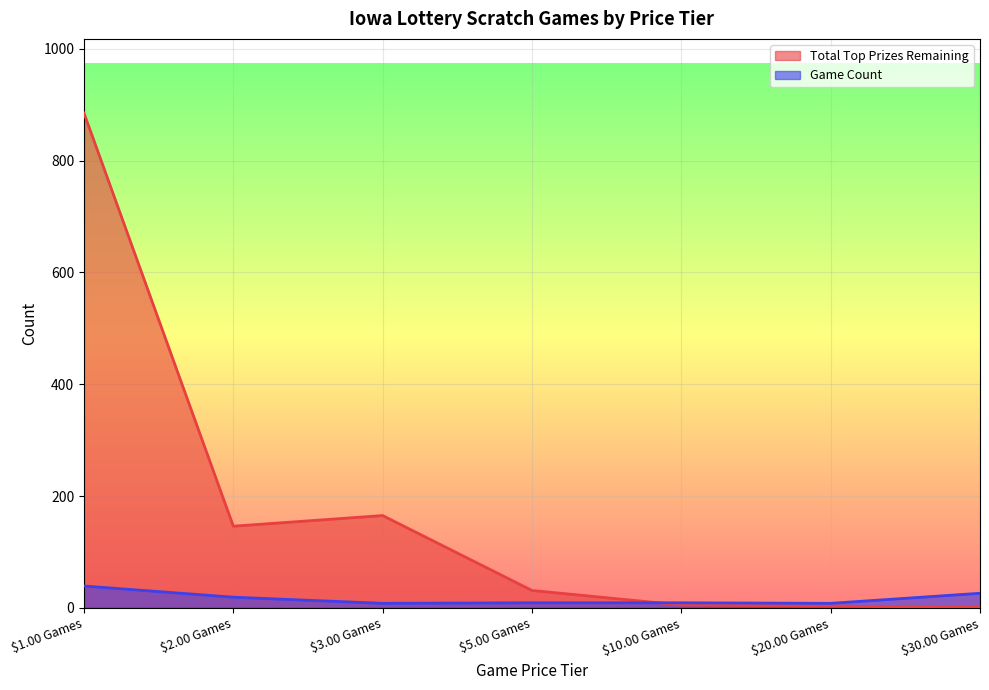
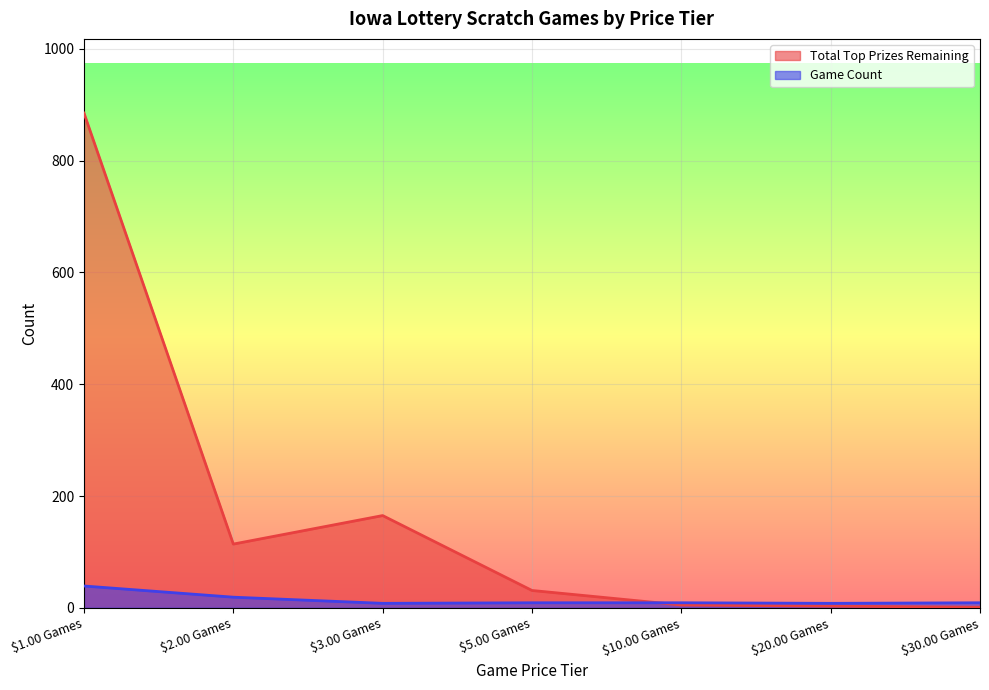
  {
    "Total Top Prizes Remaining": {
      "$1.00 Games": 890,
-     "$2.00 Games": 150,
+     "$2.00 Games": 110,
      "$3.00 Games": 170,
      "$5.00 Games": 30,
      "$20.00 Games": 0,
      "$30.00 Games": 0
    },
    "Game Count": {
      "$1.00 Games": 40,
      "$2.00 Games": 20,
      "$3.00 Games": 10,
      "$5.00 Games": 10,
      "$20.00 Games": 10,
-     "$30.00 Games": 30
+     "$30.00 Games": 10
    }
  }
